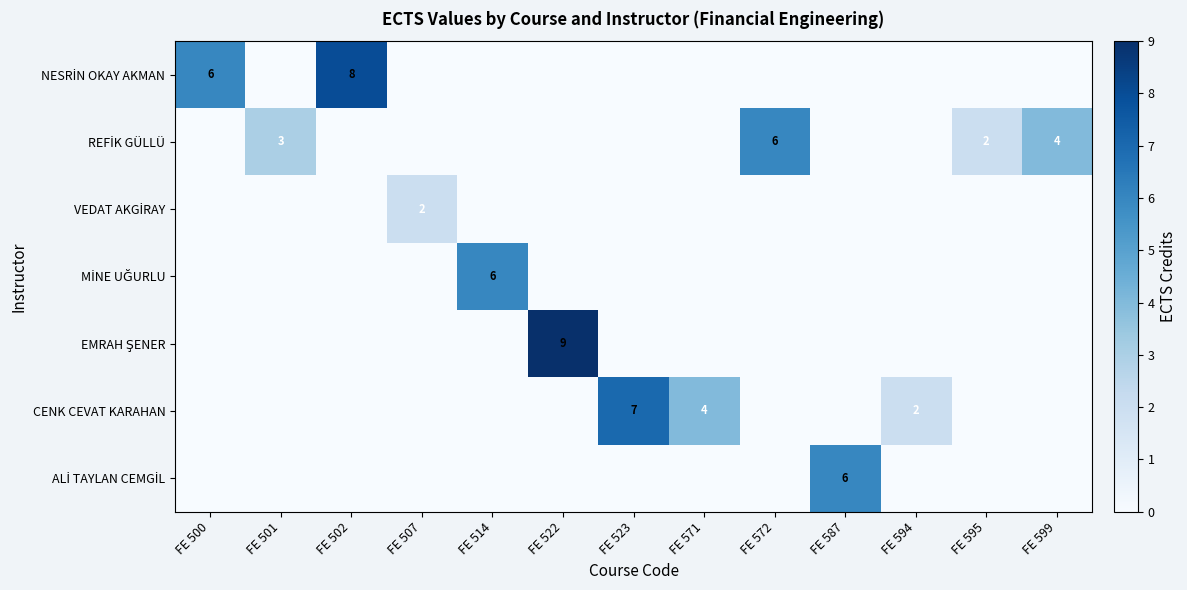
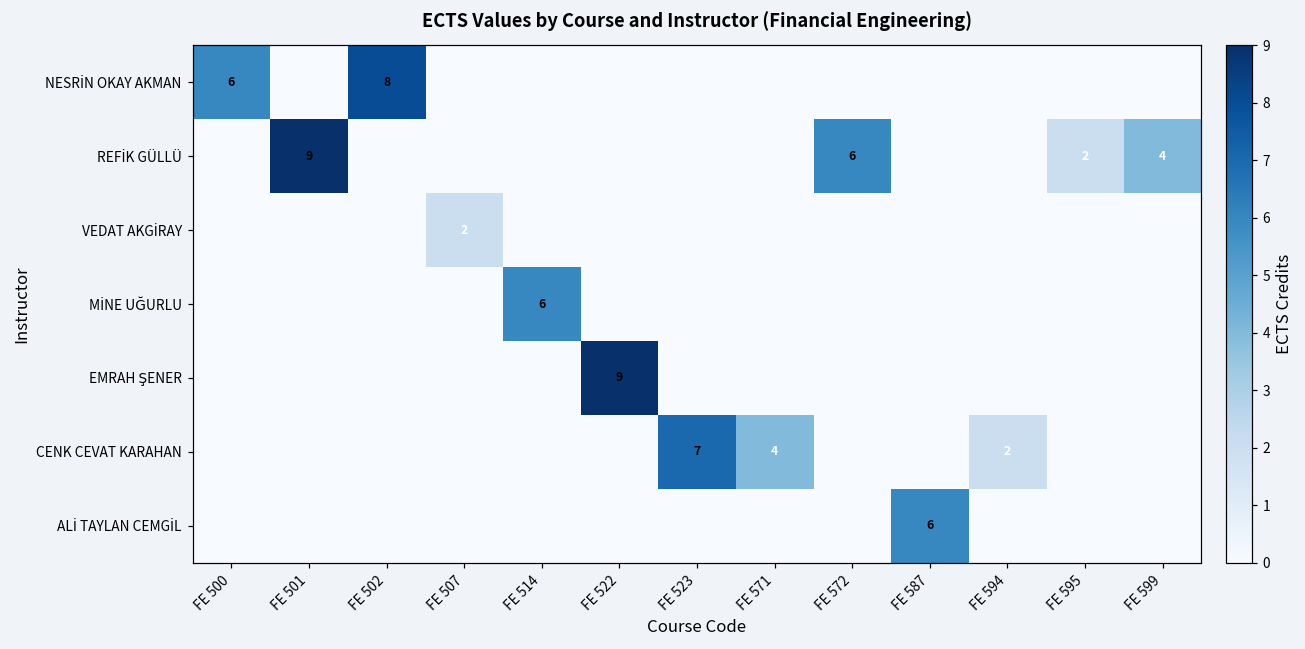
  {
    "NESRİN OKAY AKMAN": {
      "FE 500": 6,
      "FE 502": 8
    },
    "REFİK GÜLLÜ": {
-     "FE 501": 3,
+     "FE 501": 9,
      "FE 572": 6,
      "FE 595": 2,
      "FE 599": 4
    },
    "VEDAT AKGİRAY": {
      "FE 507": 2
    },
    "MİNE UĞURLU": {
      "FE 514": 6
    },
    "EMRAH ŞENER": {
      "FE 522": 9
    },
    "CENK CEVAT KARAHAN": {
      "FE 523": 7,
      "FE 571": 4,
      "FE 594": 2
    },
    "ALİ TAYLAN CEMGİL": {
      "FE 587": 6
    }
  }
